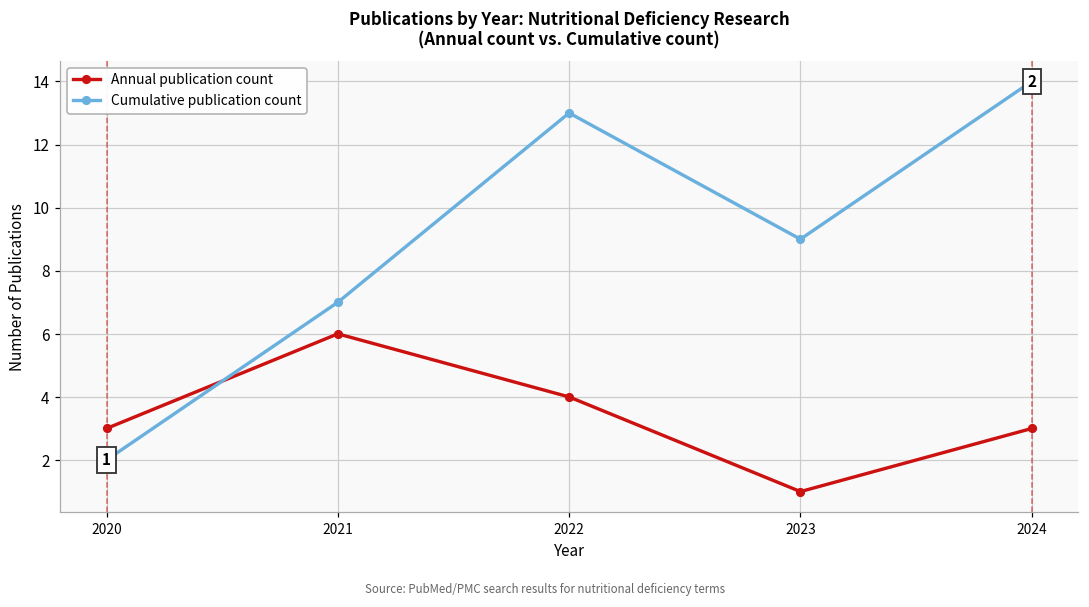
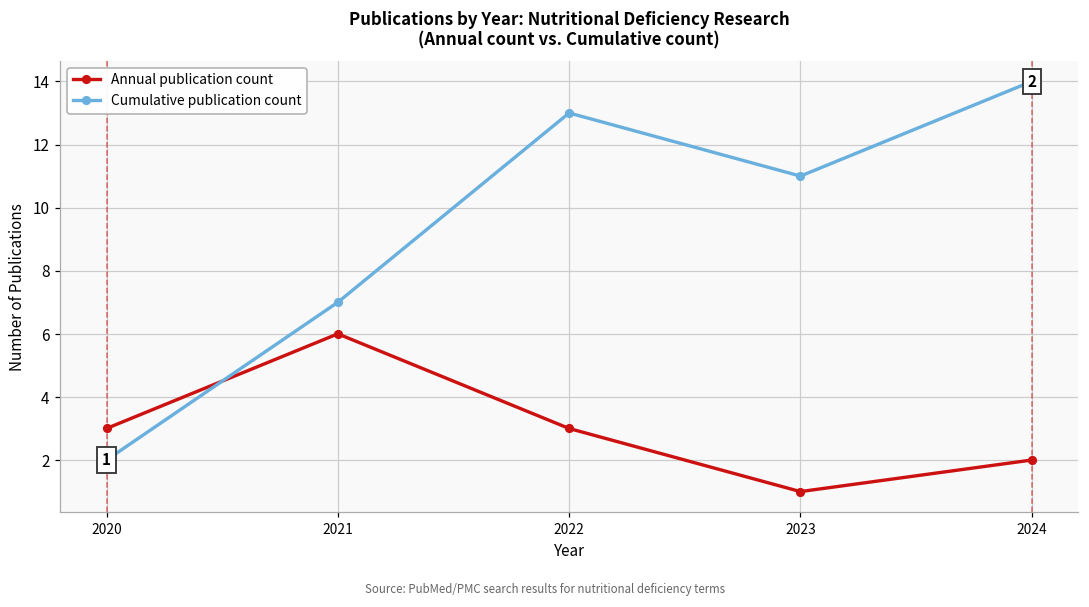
  {
    "Annual publication count": {
      "2020": 3,
      "2021": 6,
-     "2022": 4,
+     "2022": 3,
      "2023": 1,
-     "2024": 3
+     "2024": 2
    },
    "Cumulative publication count": {
      "2021": 7,
      "2022": 13,
-     "2023": 9
+     "2023": 11
    }
  }
